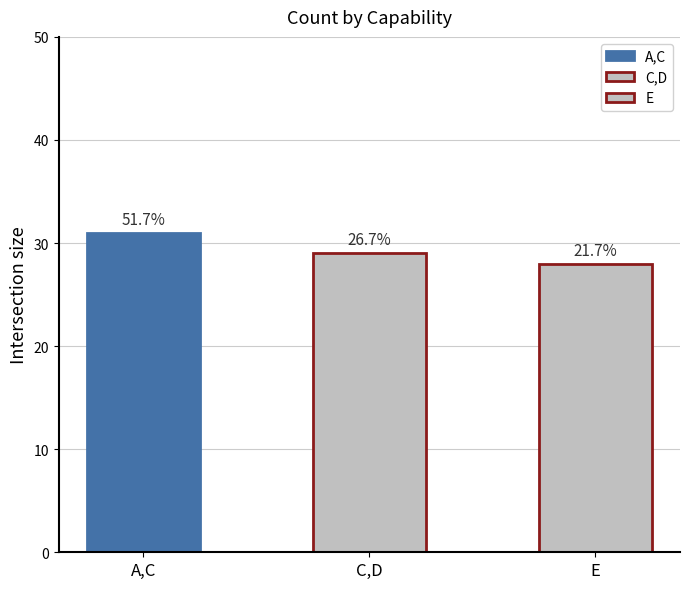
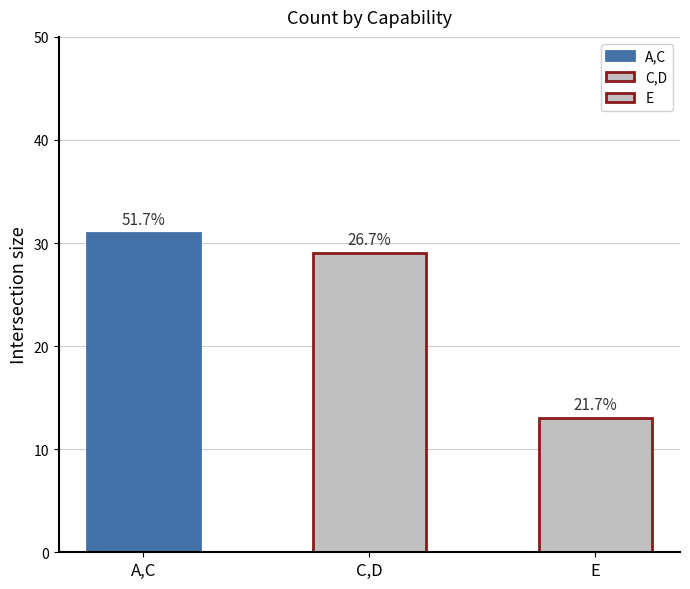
  {
-   "E": 28
+   "E": 13
  }
